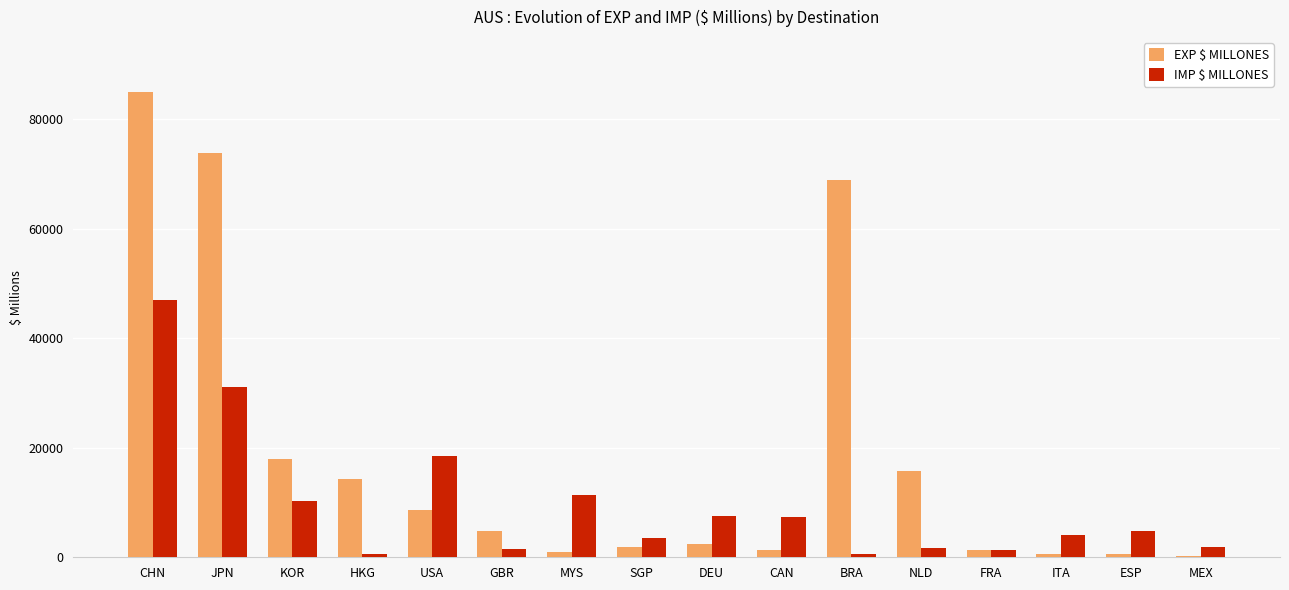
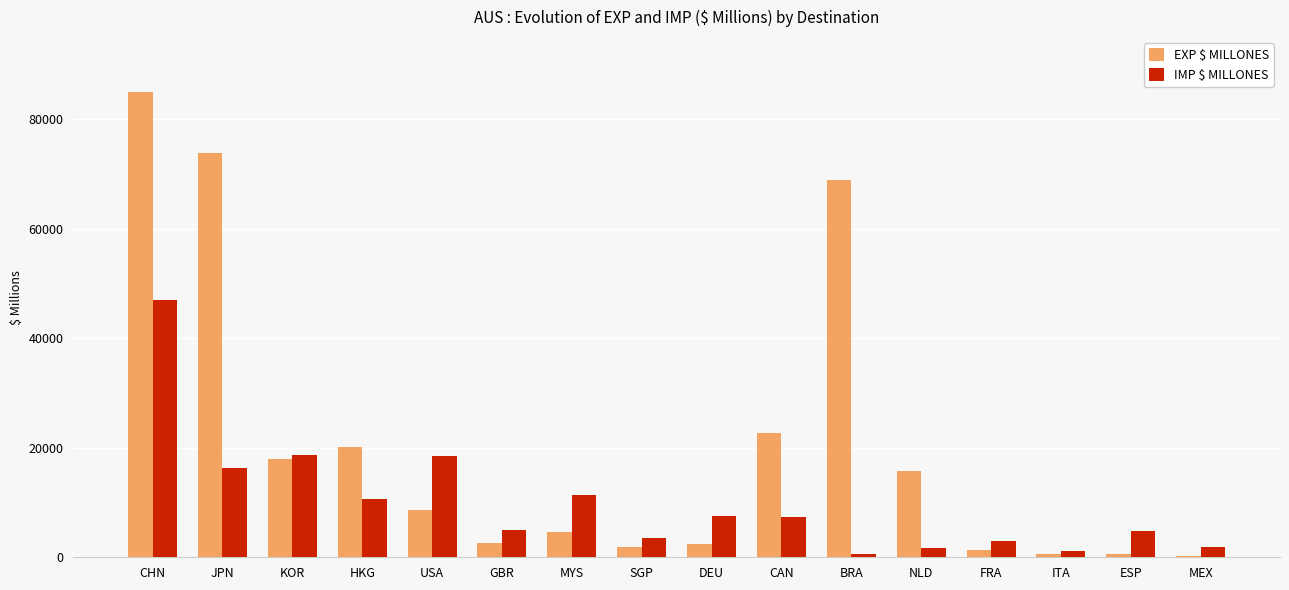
  {
    "EXP $ MILLONES": {
      "CHN": 85000,
      "JPN": 74000,
      "KOR": 18000,
-     "HKG": 14000,
+     "HKG": 20000,
      "USA": 9000,
-     "GBR": 5000,
-     "MYS": 1000,
+     "GBR": 3000,
+     "MYS": 5000,
      "SGP": 2000,
      "DEU": 2000,
-     "CAN": 1000,
+     "CAN": 23000,
      "BRA": 69000,
      "NLD": 16000,
      "FRA": 1000,
      "ITA": 1000,
      "ESP": 1000
    },
    "IMP $ MILLONES": {
      "CHN": 47000,
-     "JPN": 31000,
-     "KOR": 10000,
-     "HKG": 1000,
+     "JPN": 16000,
+     "KOR": 19000,
+     "HKG": 11000,
      "USA": 18000,
-     "GBR": 2000,
+     "GBR": 5000,
      "MYS": 11000,
      "SGP": 4000,
      "DEU": 7000,
      "CAN": 7000,
      "BRA": 1000,
      "NLD": 2000,
-     "FRA": 1000,
-     "ITA": 4000,
+     "FRA": 3000,
+     "ITA": 1000,
      "ESP": 5000,
      "MEX": 2000
    }
  }
